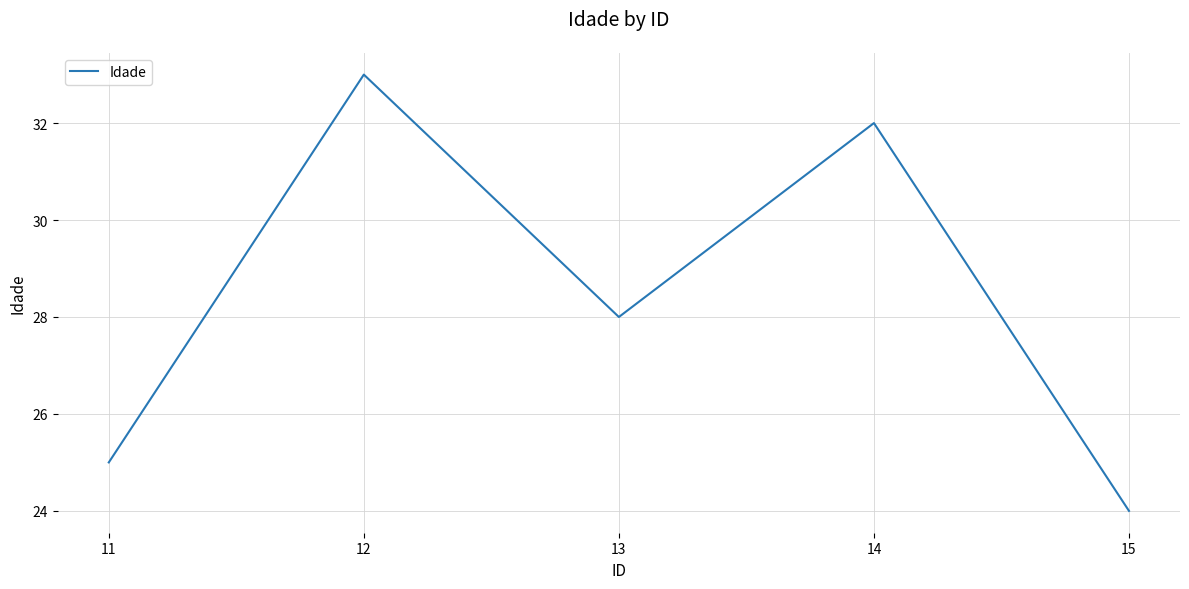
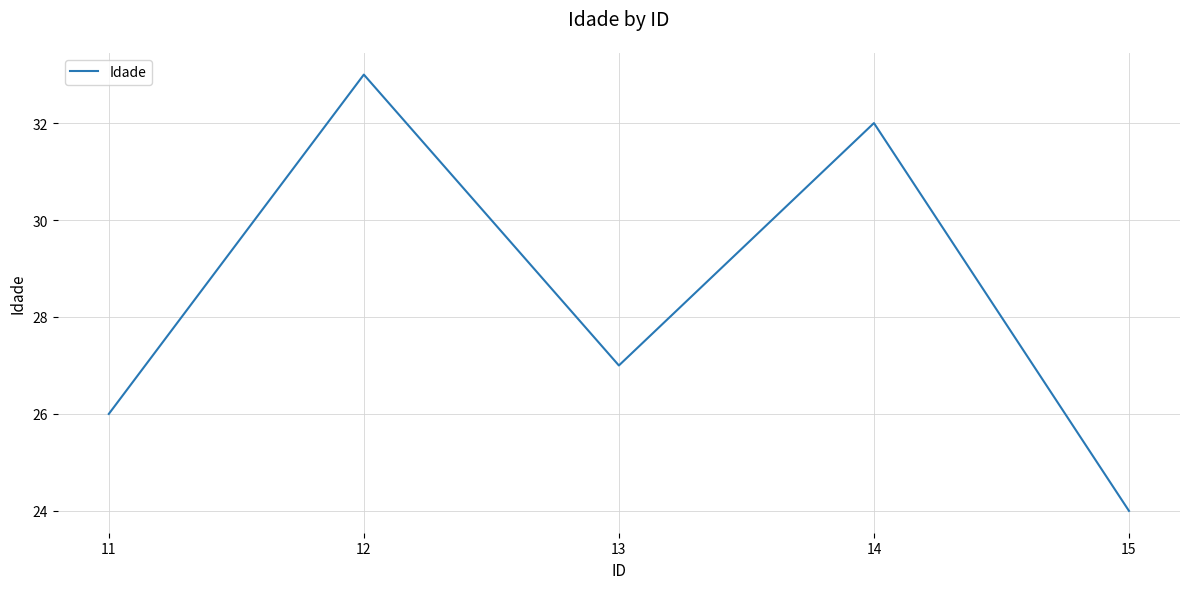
  {
-   "11": 25,
+   "11": 26,
    "12": 33,
-   "13": 28,
+   "13": 27,
    "14": 32,
    "15": 24
  }
